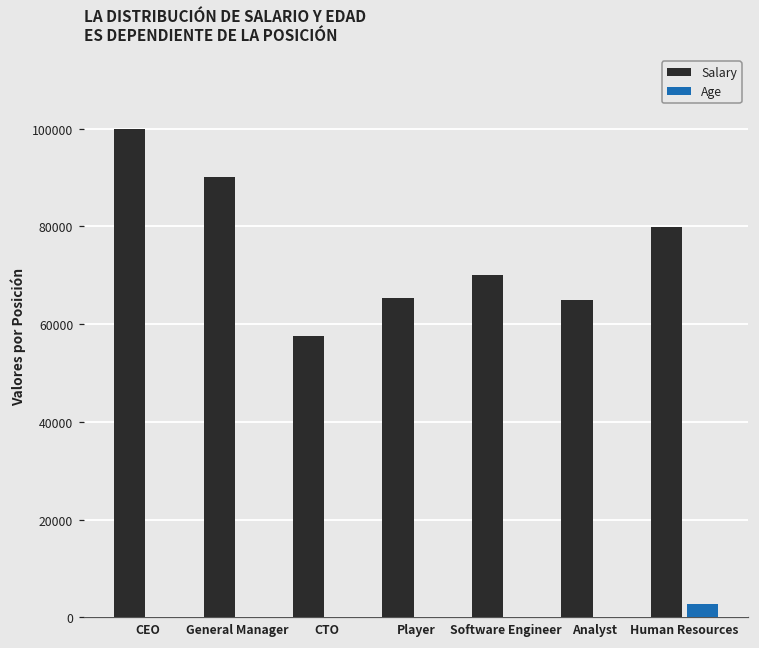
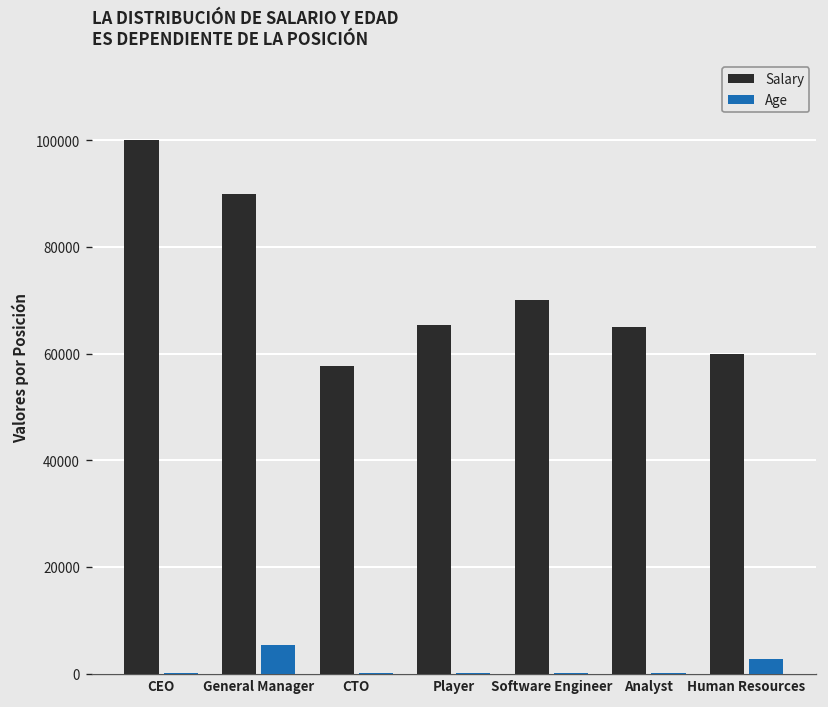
  {
    "Salary": {
      "CEO": 100000,
      "General Manager": 90000,
      "CTO": 58000,
      "Player": 65000,
      "Software Engineer": 70000,
      "Analyst": 65000,
-     "Human Resources": 80000
+     "Human Resources": 60000
    },
    "Age": {
-     "General Manager": 0,
+     "General Manager": 5000,
      "Human Resources": 3000
    }
  }
